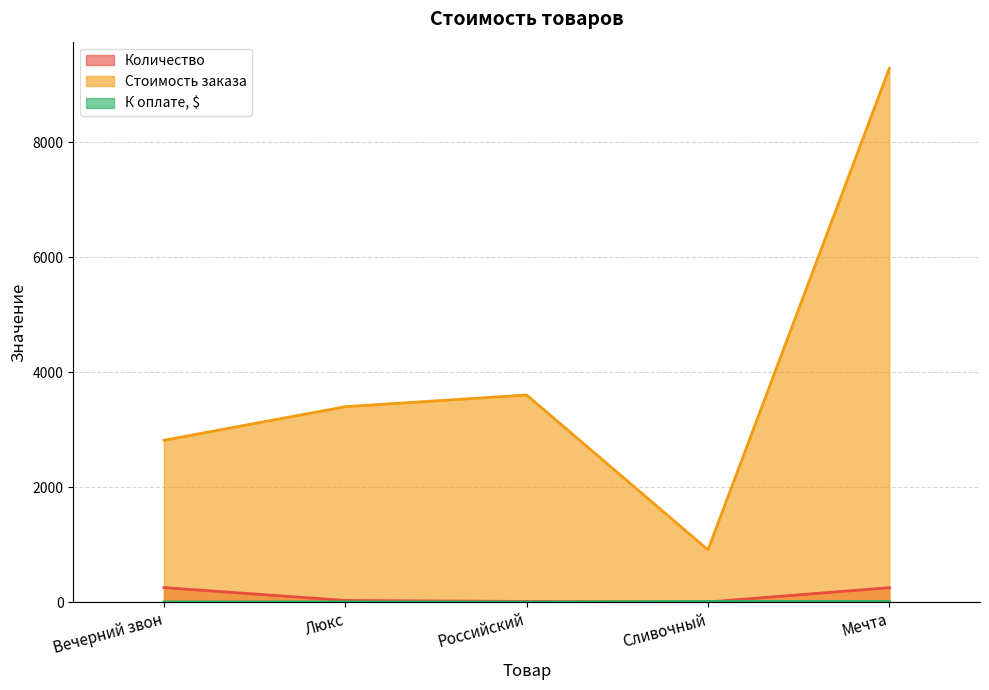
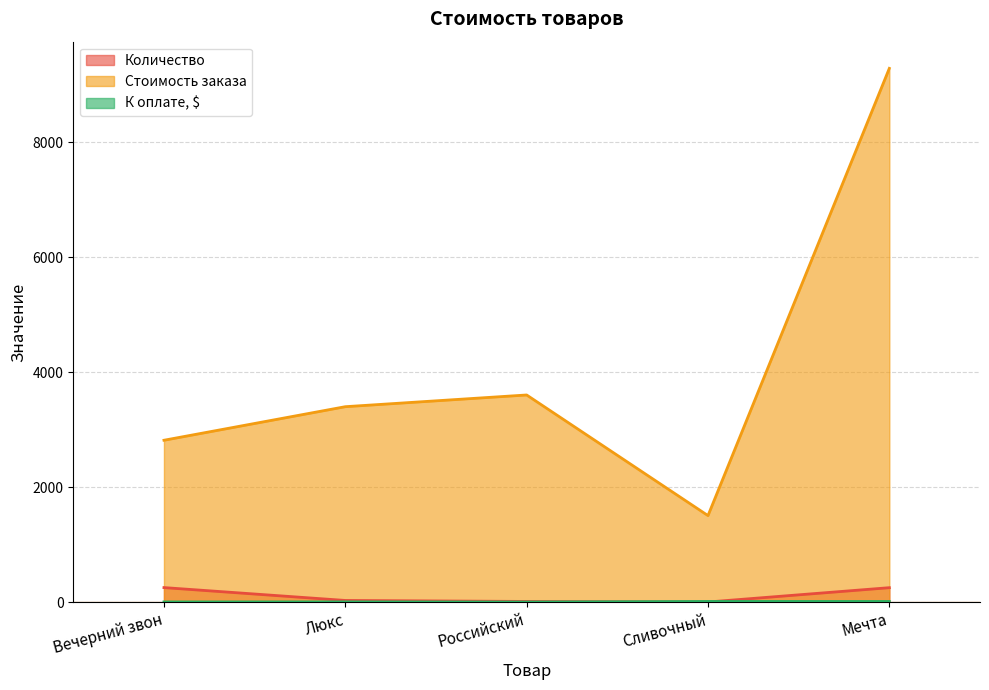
  {
    "Количество": {
      "Вечерний звон": 300,
      "Мечта": 300
    },
    "Стоимость заказа": {
      "Вечерний звон": 2800,
      "Люкс": 3400,
      "Российский": 3600,
-     "Сливочный": 900,
+     "Сливочный": 1500,
      "Мечта": 9300
    },
    "К оплате, $": {
      "Вечерний звон": 0,
      "Мечта": 0
    }
  }
